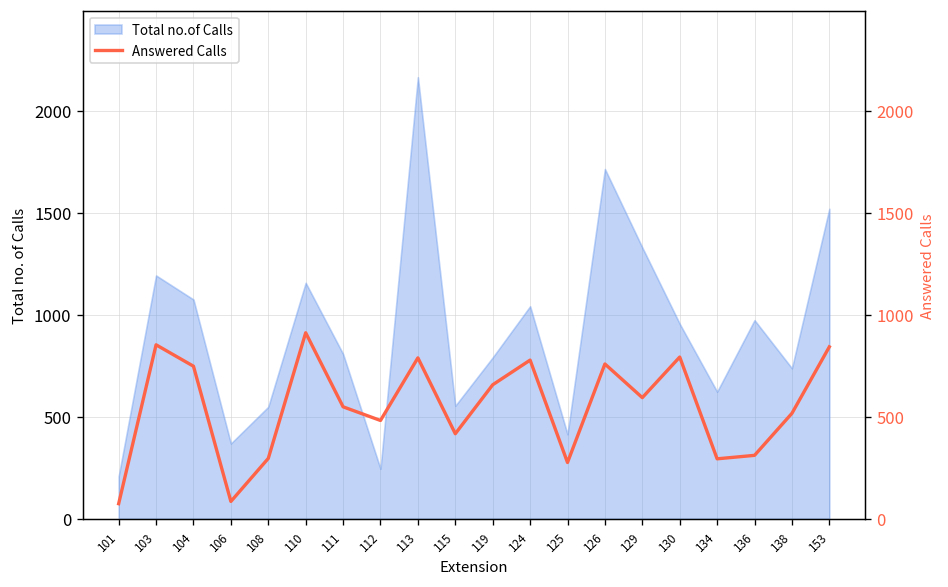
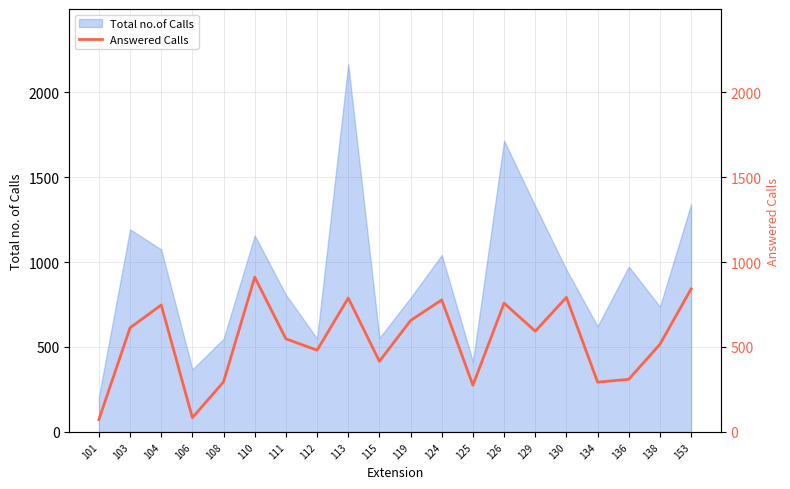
  {
    "Total no.of Calls": {
      "101": 210,
      "103": 1190,
      "104": 1070,
      "106": 370,
      "108": 550,
      "110": 1160,
      "111": 810,
-     "112": 240,
+     "112": 550,
      "113": 2160,
      "115": 550,
      "119": 790,
      "124": 1040,
      "125": 410,
      "126": 1710,
      "129": 1330,
      "130": 960,
      "134": 620,
      "136": 970,
      "138": 740,
-     "153": 1520
+     "153": 1340
    },
    "Answered Calls": {
      "101": 70,
-     "103": 850,
+     "103": 610,
      "104": 750,
      "106": 80,
      "108": 300,
      "110": 910,
      "111": 550,
      "112": 480,
      "113": 790,
      "115": 420,
      "119": 660,
      "124": 780,
      "125": 280,
      "126": 760,
      "129": 590,
      "130": 790,
      "134": 290,
      "136": 310,
      "138": 520,
      "153": 840
    }
  }
